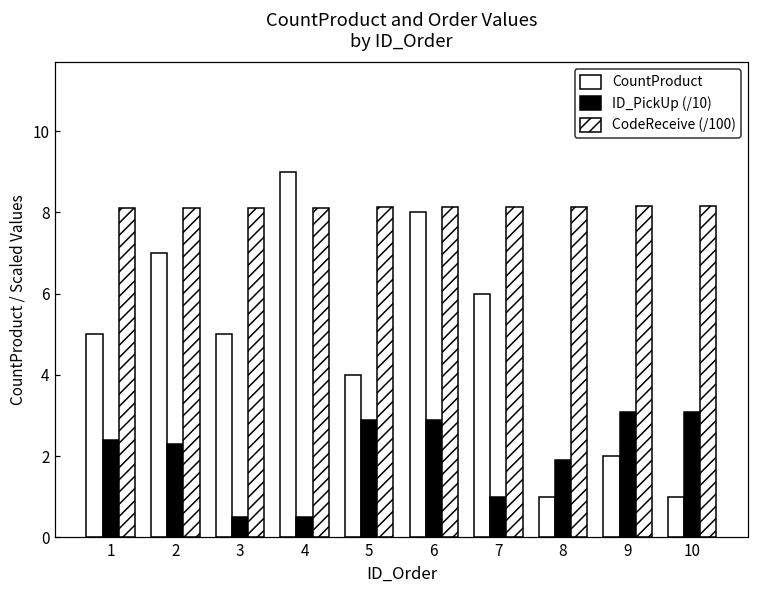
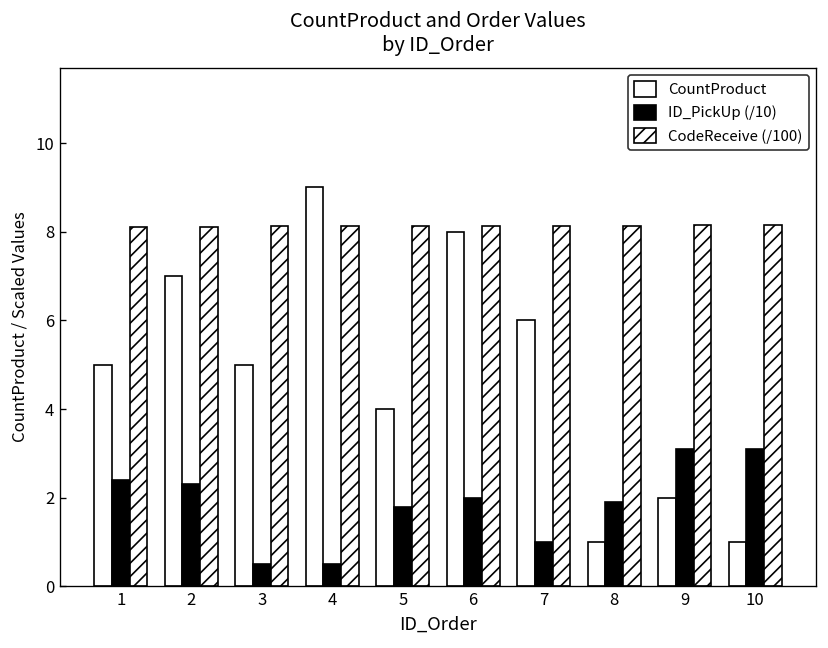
  {
    "ID_PickUp (/10)": {
      "1": 2.4,
      "2": 2.3,
      "3": 0.5,
      "4": 0.5,
-     "5": 2.9,
-     "6": 2.9,
+     "5": 1.8,
+     "6": 2.0,
      "7": 1.0,
      "8": 1.9,
      "9": 3.1,
      "10": 3.1
    }
  }
